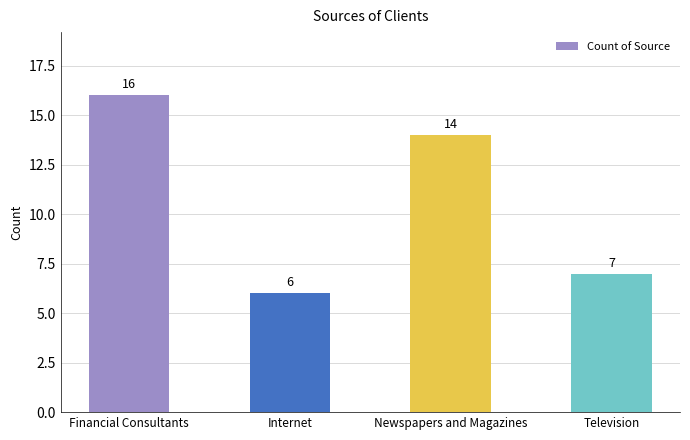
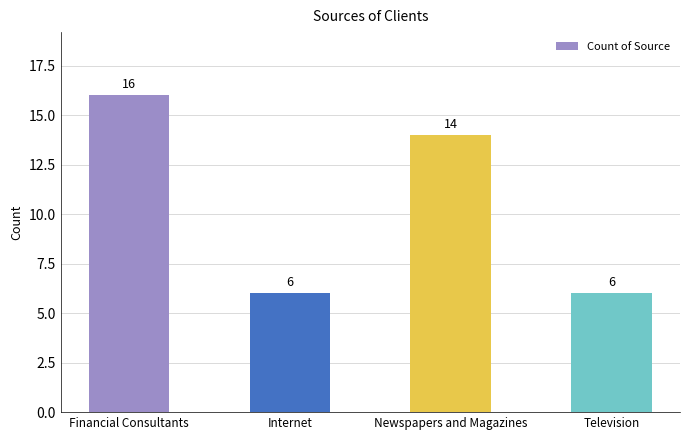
  {
    "Financial Consultants": 16,
    "Internet": 6,
    "Newspapers and Magazines": 14,
-   "Television": 7
+   "Television": 6
  }
